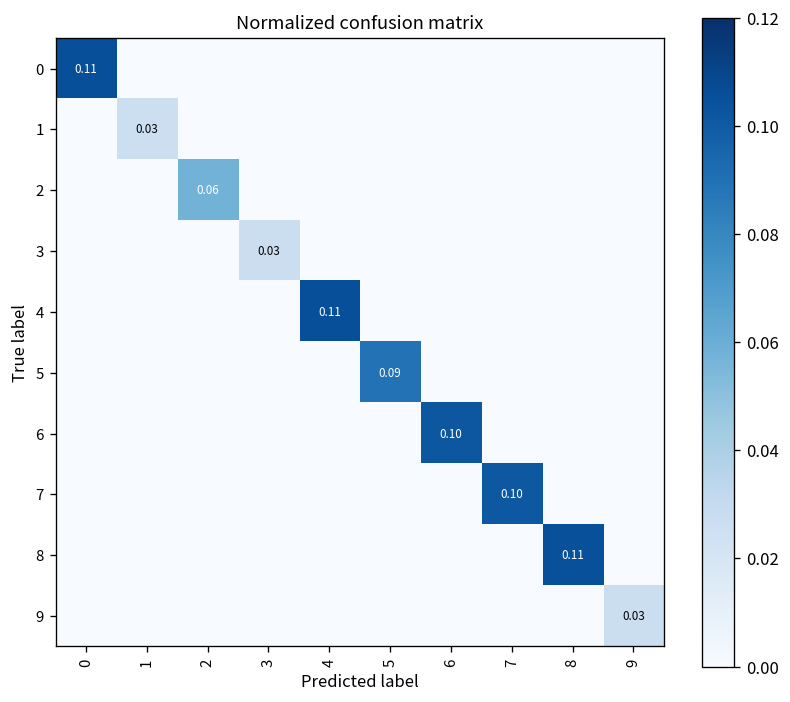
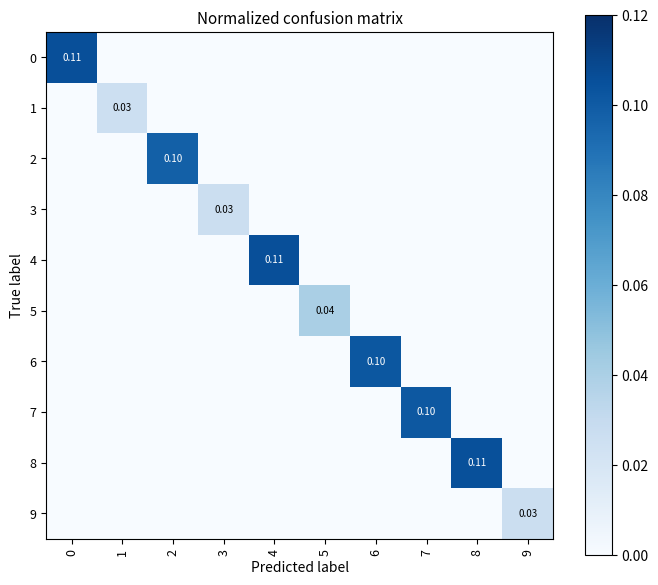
  {
    "0": {
      "0": 0.11
    },
    "1": {
      "1": 0.03
    },
    "2": {
-     "2": 0.06
+     "2": 0.10
    },
    "3": {
      "3": 0.03
    },
    "4": {
      "4": 0.11
    },
    "5": {
-     "5": 0.09
+     "5": 0.04
    },
    "6": {
      "6": 0.10
    },
    "7": {
      "7": 0.10
    },
    "8": {
      "8": 0.11
    },
    "9": {
      "9": 0.03
    }
  }
